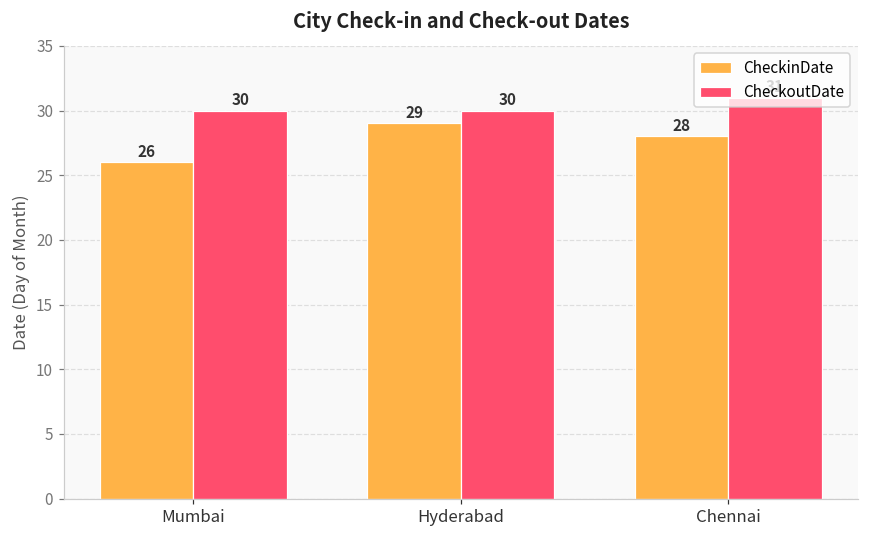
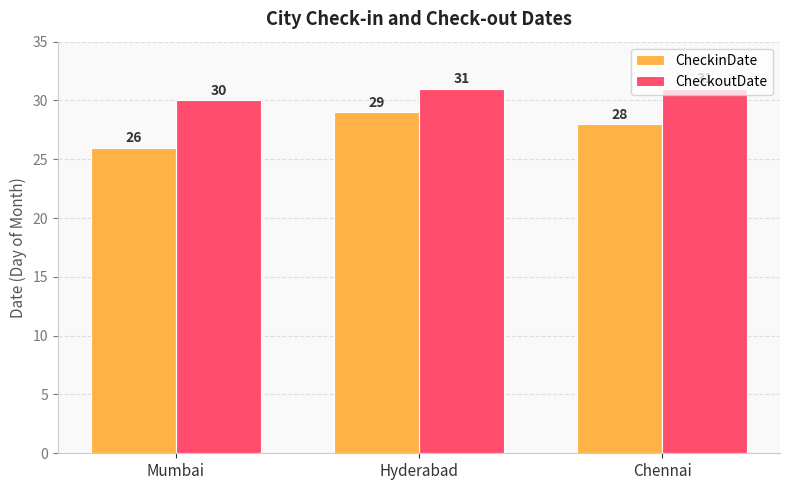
  {
    "CheckinDate": {
      "Mumbai": 26,
      "Hyderabad": 29,
      "Chennai": 28
    },
    "CheckoutDate": {
      "Mumbai": 30,
-     "Hyderabad": 30
+     "Hyderabad": 31
    }
  }
